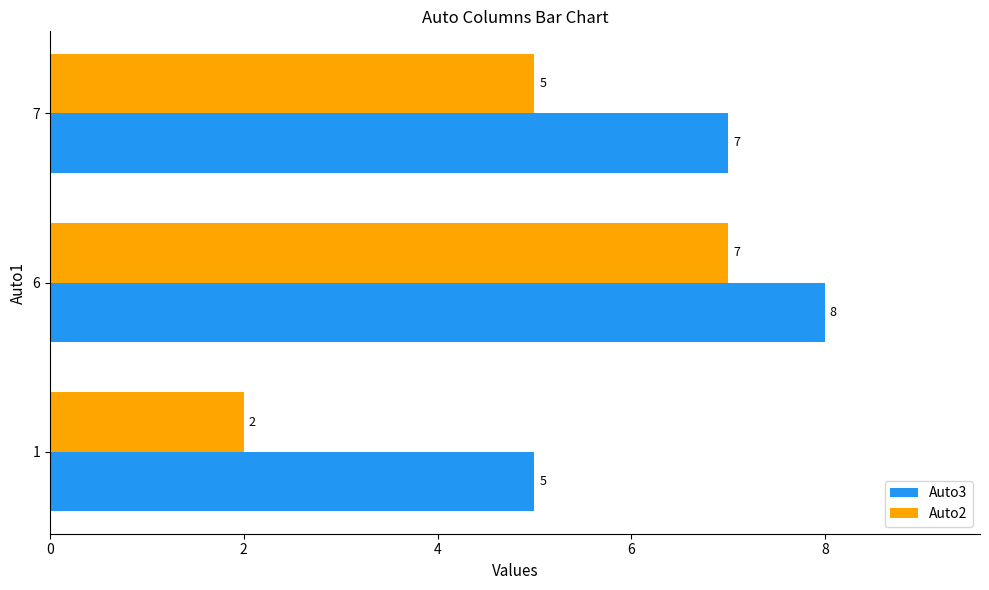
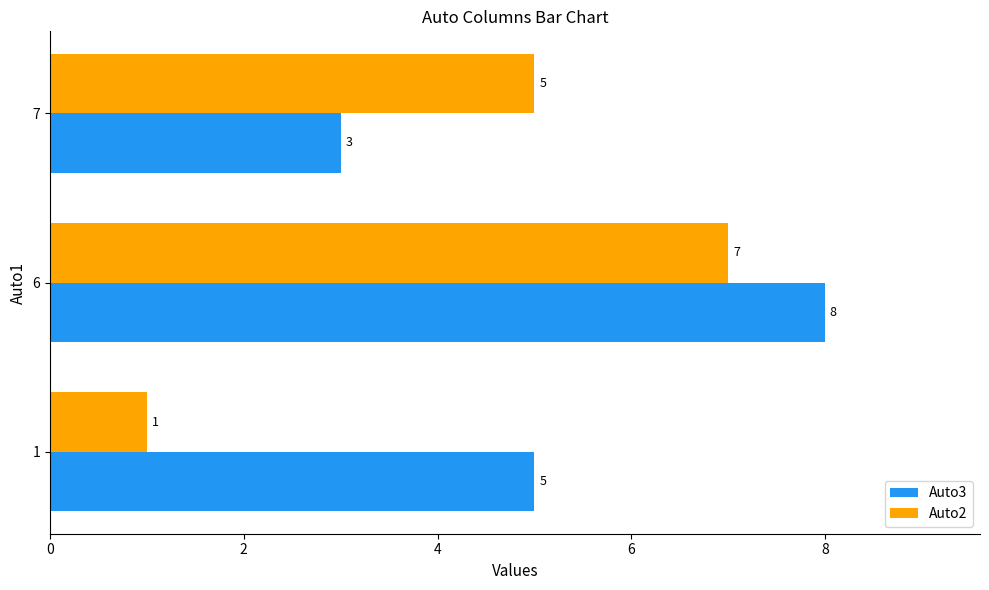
  {
    "Auto3": {
-     "7": 7,
+     "7": 3,
      "6": 8,
      "1": 5
    },
    "Auto2": {
      "7": 5,
      "6": 7,
-     "1": 2
+     "1": 1
    }
  }
